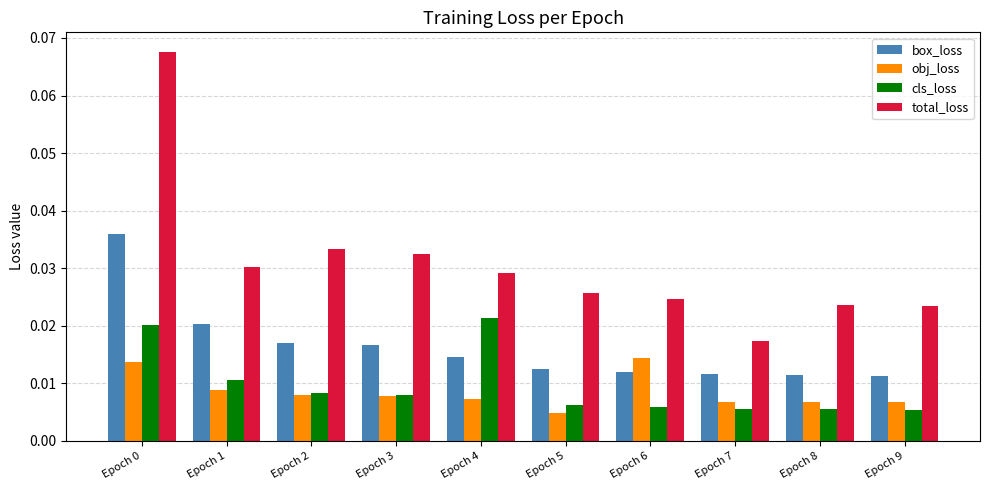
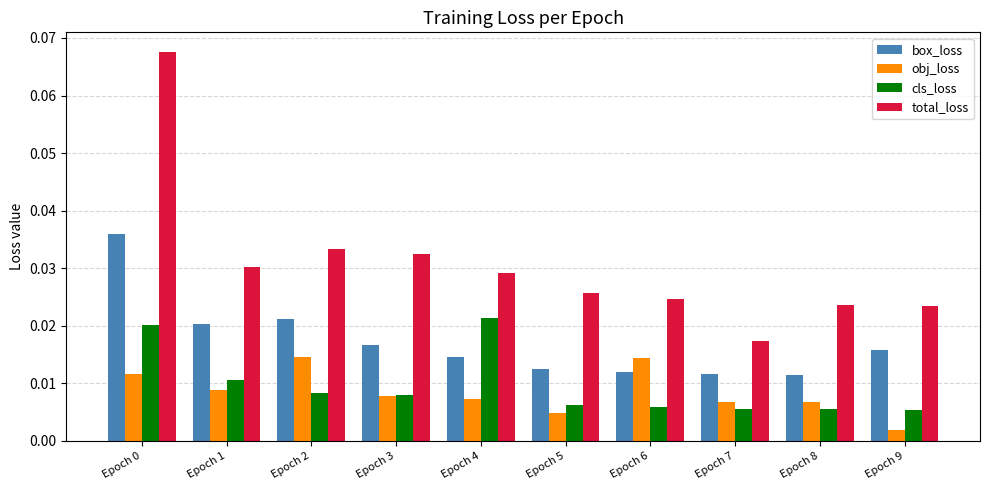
  {
    "box_loss": {
      "Epoch 0": 0.036,
      "Epoch 1": 0.020,
-     "Epoch 2": 0.017,
+     "Epoch 2": 0.021,
      "Epoch 3": 0.017,
      "Epoch 4": 0.015,
      "Epoch 5": 0.013,
      "Epoch 6": 0.012,
      "Epoch 7": 0.012,
      "Epoch 8": 0.011,
-     "Epoch 9": 0.011
+     "Epoch 9": 0.016
    },
    "obj_loss": {
-     "Epoch 0": 0.014,
+     "Epoch 0": 0.012,
      "Epoch 1": 0.009,
-     "Epoch 2": 0.008,
+     "Epoch 2": 0.015,
      "Epoch 3": 0.008,
      "Epoch 4": 0.007,
      "Epoch 5": 0.005,
      "Epoch 6": 0.014,
      "Epoch 7": 0.007,
      "Epoch 8": 0.007,
-     "Epoch 9": 0.007
+     "Epoch 9": 0.002
    },
    "cls_loss": {
      "Epoch 0": 0.020,
      "Epoch 1": 0.011,
      "Epoch 2": 0.008,
      "Epoch 3": 0.008,
      "Epoch 4": 0.021,
      "Epoch 5": 0.006,
      "Epoch 6": 0.006,
      "Epoch 7": 0.006,
      "Epoch 8": 0.005,
      "Epoch 9": 0.005
    },
    "total_loss": {
      "Epoch 0": 0.068,
      "Epoch 1": 0.030,
      "Epoch 2": 0.033,
      "Epoch 3": 0.032,
      "Epoch 4": 0.029,
      "Epoch 5": 0.026,
      "Epoch 6": 0.025,
      "Epoch 7": 0.017,
      "Epoch 8": 0.024,
      "Epoch 9": 0.023
    }
  }
